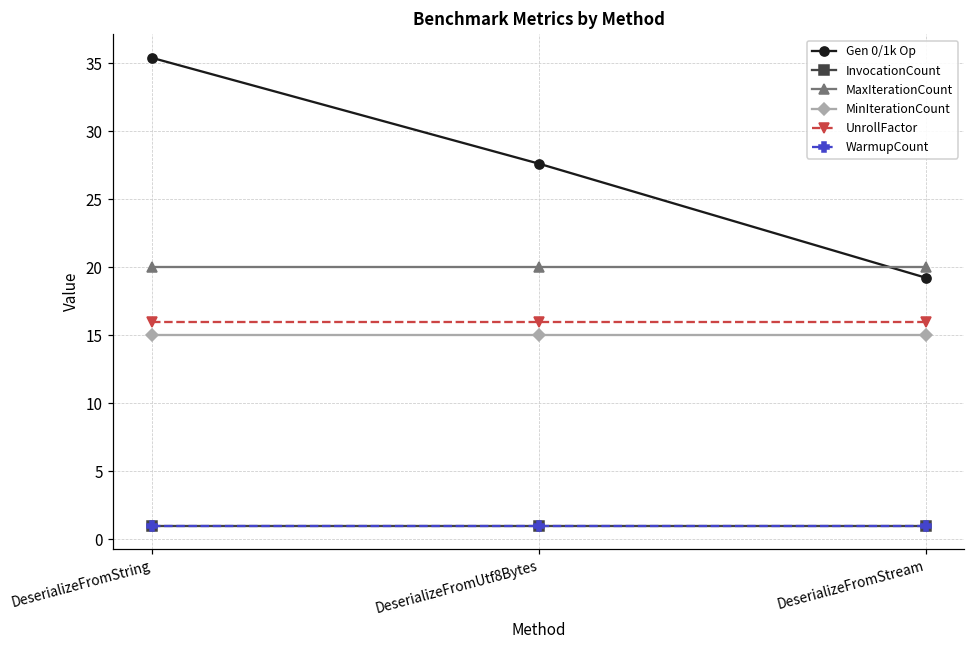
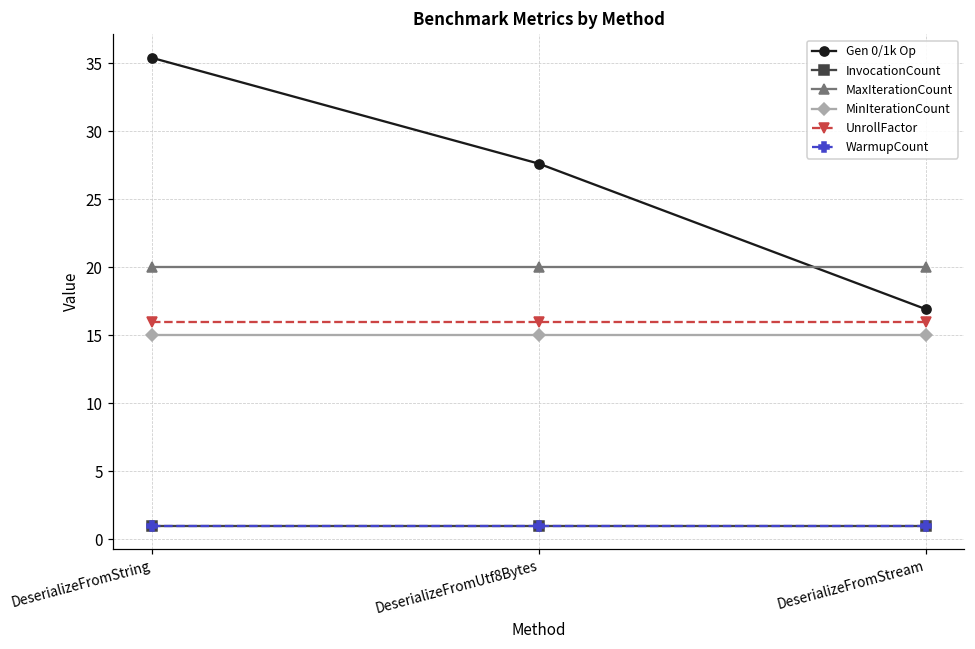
  {
    "Gen 0/1k Op": {
      "DeserializeFromString": 35.4,
      "DeserializeFromUtf8Bytes": 27.6,
-     "DeserializeFromStream": 19.2
+     "DeserializeFromStream": 16.9
    },
    "WarmupCount": {
      "DeserializeFromString": 1.0,
      "DeserializeFromUtf8Bytes": 1.0,
      "DeserializeFromStream": 1.0
    },
    "MaxIterationCount": {
      "DeserializeFromString": 20.0,
      "DeserializeFromUtf8Bytes": 20.0,
      "DeserializeFromStream": 20.0
    },
    "MinIterationCount": {
      "DeserializeFromString": 15.0,
      "DeserializeFromUtf8Bytes": 15.0,
      "DeserializeFromStream": 15.0
    },
    "UnrollFactor": {
      "DeserializeFromString": 16.0,
      "DeserializeFromUtf8Bytes": 16.0,
      "DeserializeFromStream": 16.0
    }
  }
